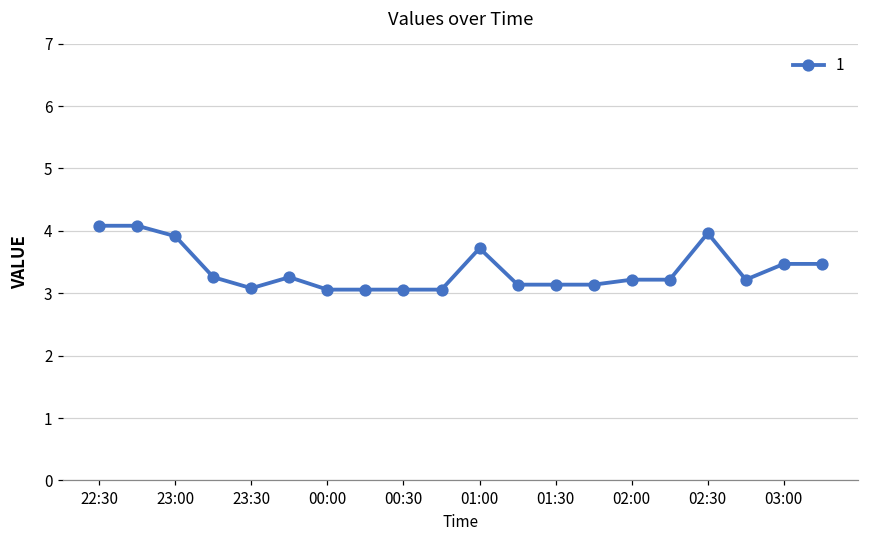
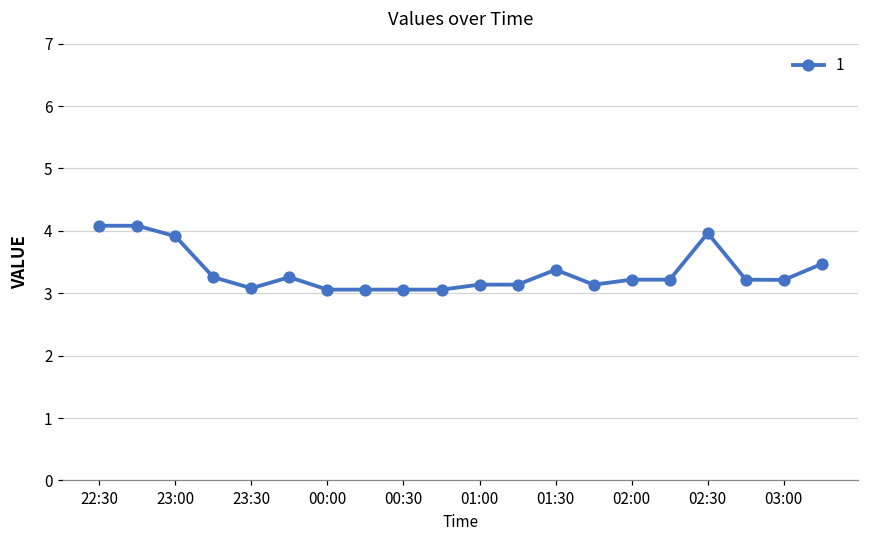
  {
    "22:30": 4.1,
    "23:00": 3.9,
    "23:30": 3.1,
    "00:00": 3.1,
    "00:30": 3.1,
-   "01:00": 3.7,
-   "01:30": 3.1,
+   "01:00": 3.1,
+   "01:30": 3.4,
    "02:00": 3.2,
    "02:30": 4.0,
-   "03:00": 3.5
+   "03:00": 3.2
  }
